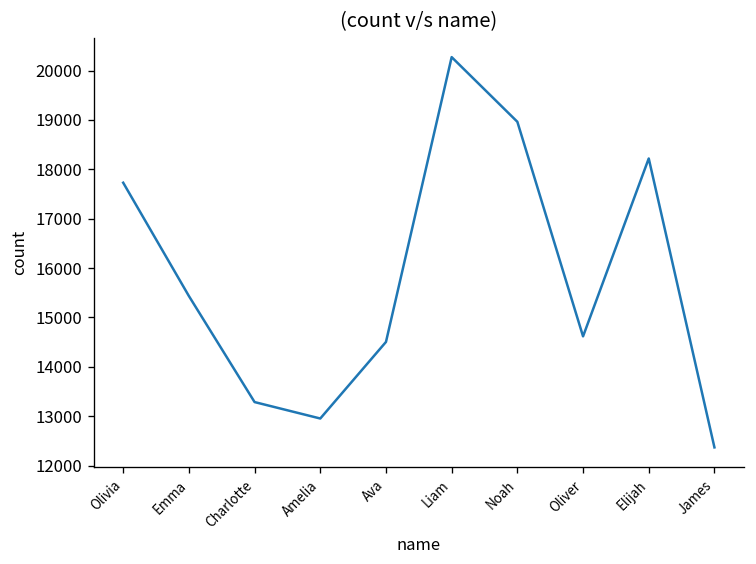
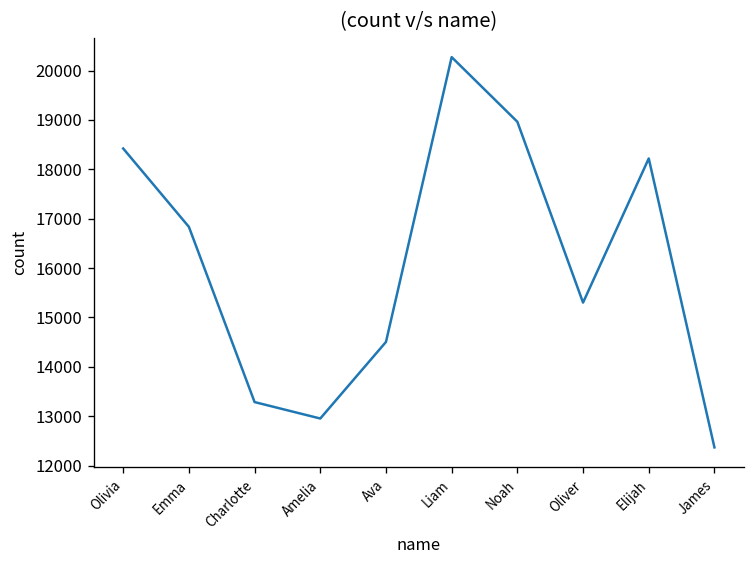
  {
-   "Olivia": 17700,
-   "Emma": 15400,
+   "Olivia": 18400,
+   "Emma": 16800,
    "Charlotte": 13300,
    "Amelia": 13000,
    "Ava": 14500,
    "Liam": 20300,
    "Noah": 19000,
-   "Oliver": 14600,
+   "Oliver": 15300,
    "Elijah": 18200,
    "James": 12400
  }
